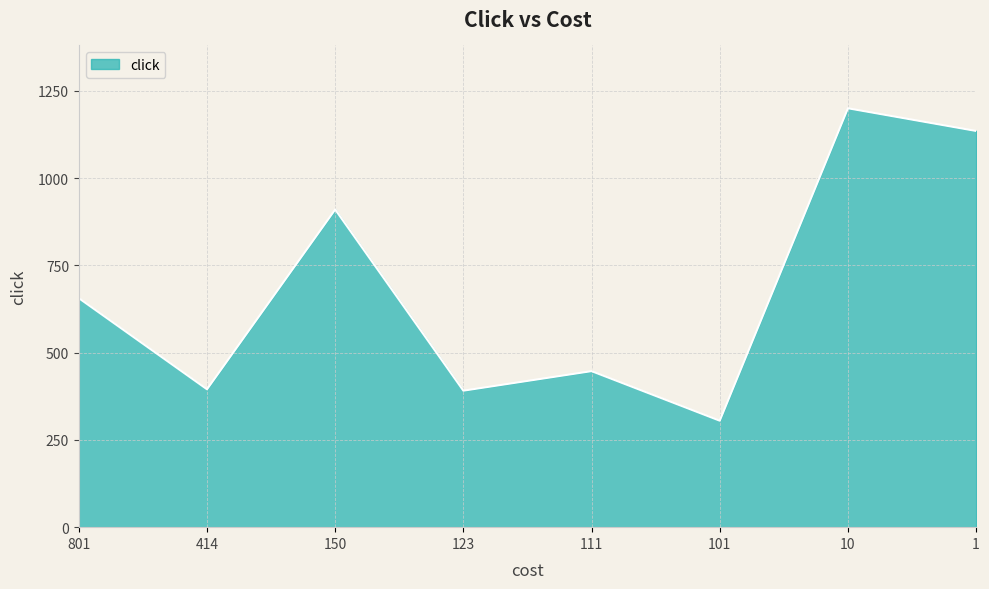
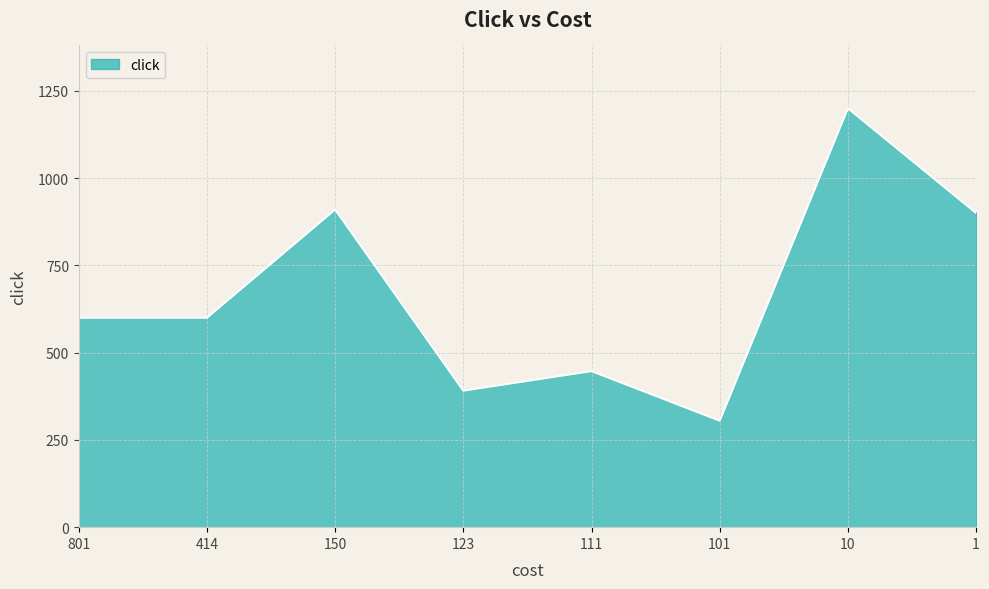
  {
-   "801": 660,
-   "414": 400,
+   "801": 600,
+   "414": 600,
    "150": 910,
    "123": 390,
    "111": 450,
    "101": 310,
    "10": 1200,
-   "1": 1140
+   "1": 900
  }
